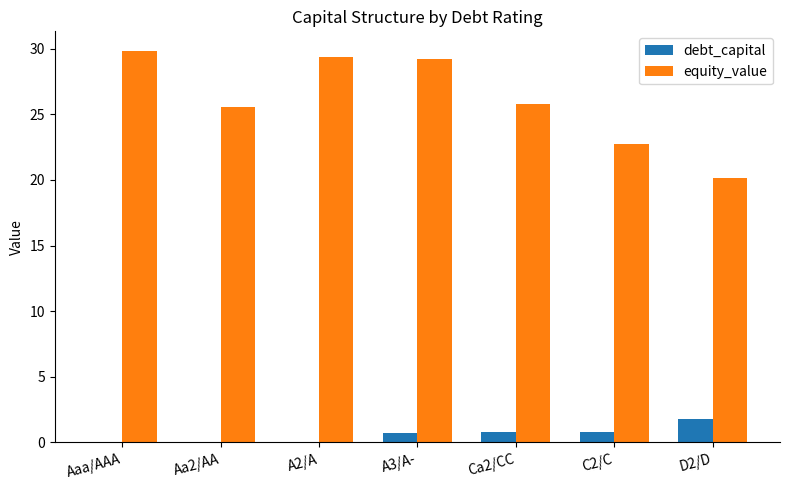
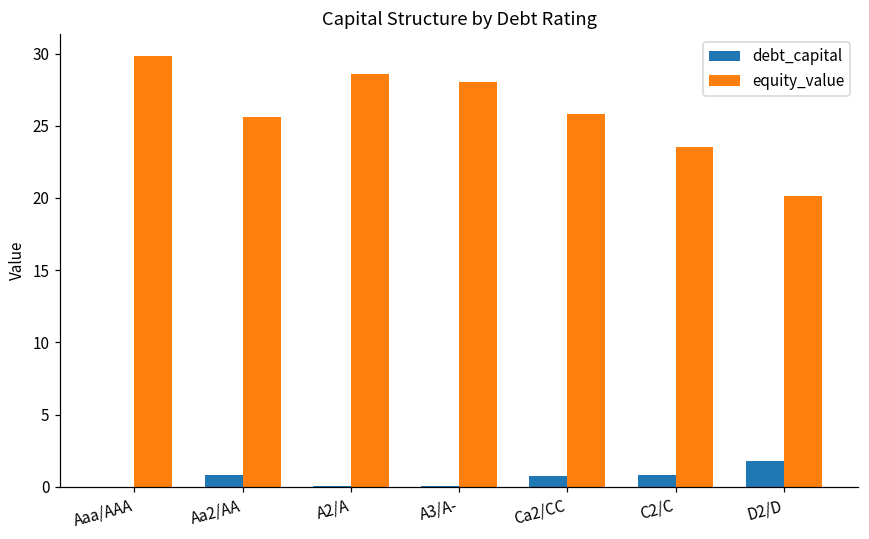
  {
    "debt_capital": {
      "Aaa/AAA": 0.0,
-     "Aa2/AA": 0.0,
-     "A3/A-": 0.7,
+     "Aa2/AA": 0.8,
+     "A3/A-": 0.1,
      "Ca2/CC": 0.8,
      "C2/C": 0.8,
      "D2/D": 1.8
    },
    "equity_value": {
      "Aaa/AAA": 29.8,
      "Aa2/AA": 25.6,
-     "A2/A": 29.4,
-     "A3/A-": 29.3,
+     "A2/A": 28.6,
+     "A3/A-": 28.0,
      "Ca2/CC": 25.8,
-     "C2/C": 22.7,
+     "C2/C": 23.5,
      "D2/D": 20.1
    }
  }
